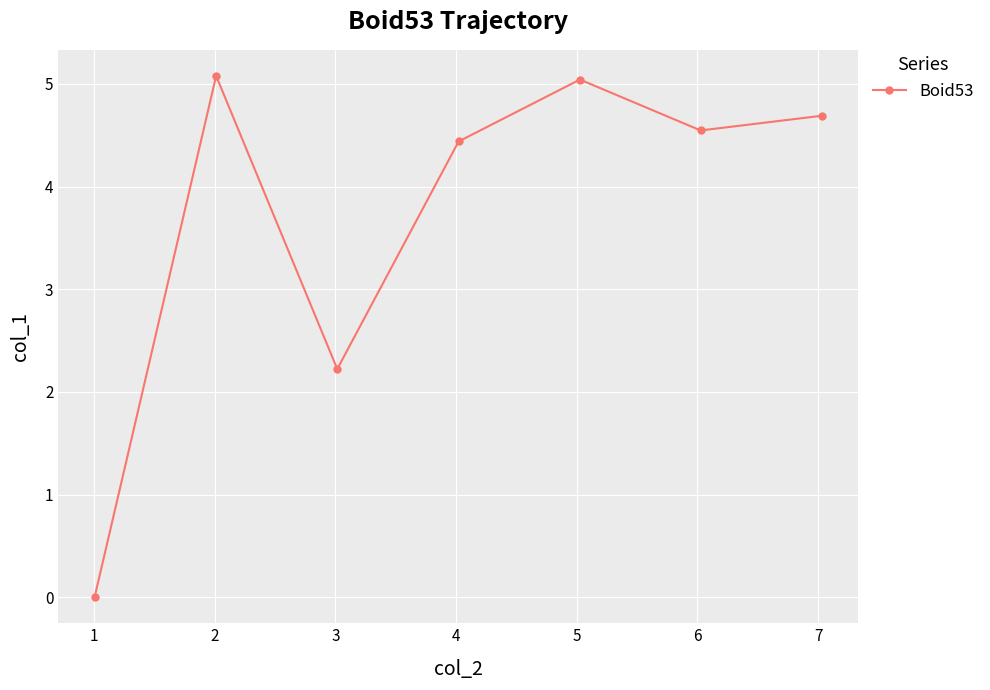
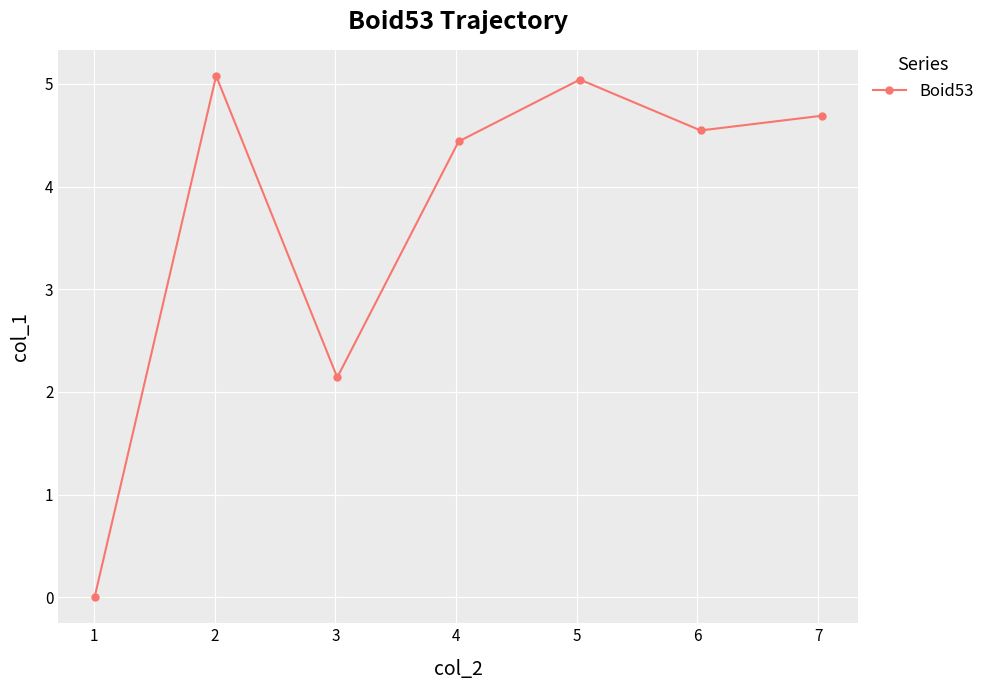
  {
    "1": 0.00,
    "2": 5.08,
-   "3": 2.22
+   "3": 2.14
  }
